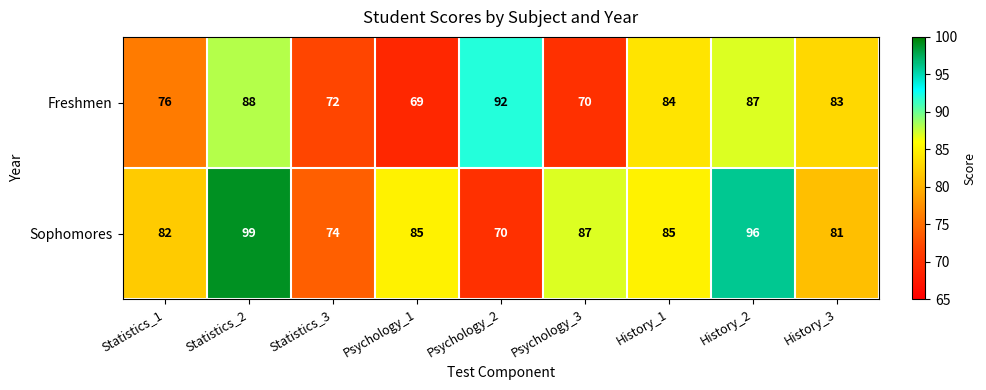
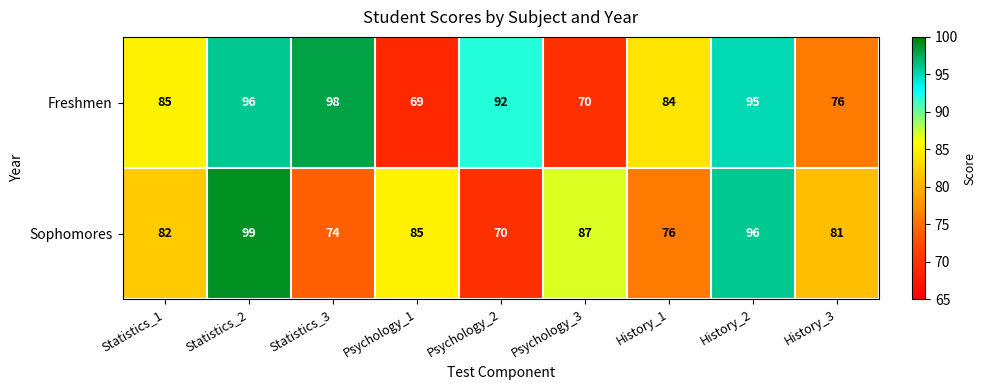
  {
    "Freshmen": {
-     "Statistics_1": 76,
-     "Statistics_2": 88,
-     "Statistics_3": 72,
+     "Statistics_1": 85,
+     "Statistics_2": 96,
+     "Statistics_3": 98,
      "Psychology_1": 69,
      "Psychology_2": 92,
      "Psychology_3": 70,
      "History_1": 84,
-     "History_2": 87,
-     "History_3": 83
+     "History_2": 95,
+     "History_3": 76
    },
    "Sophomores": {
      "Statistics_1": 82,
      "Statistics_2": 99,
      "Statistics_3": 74,
      "Psychology_1": 85,
      "Psychology_2": 70,
      "Psychology_3": 87,
-     "History_1": 85,
+     "History_1": 76,
      "History_2": 96,
      "History_3": 81
    }
  }
